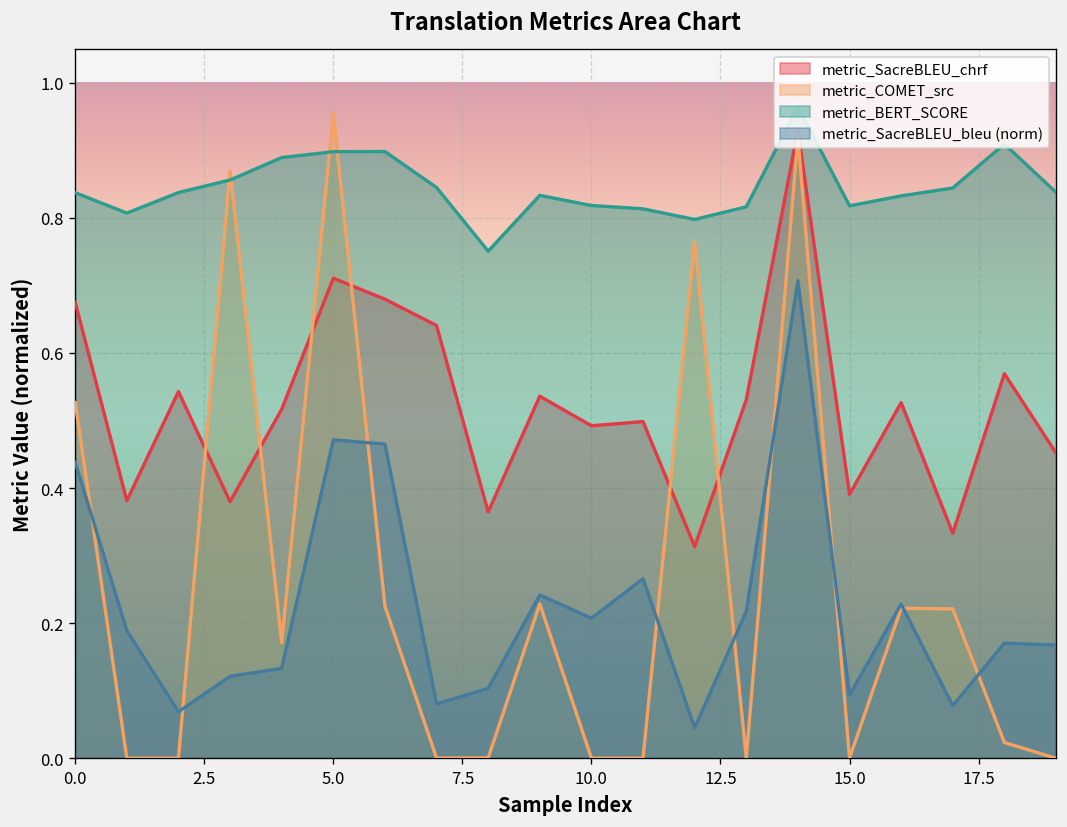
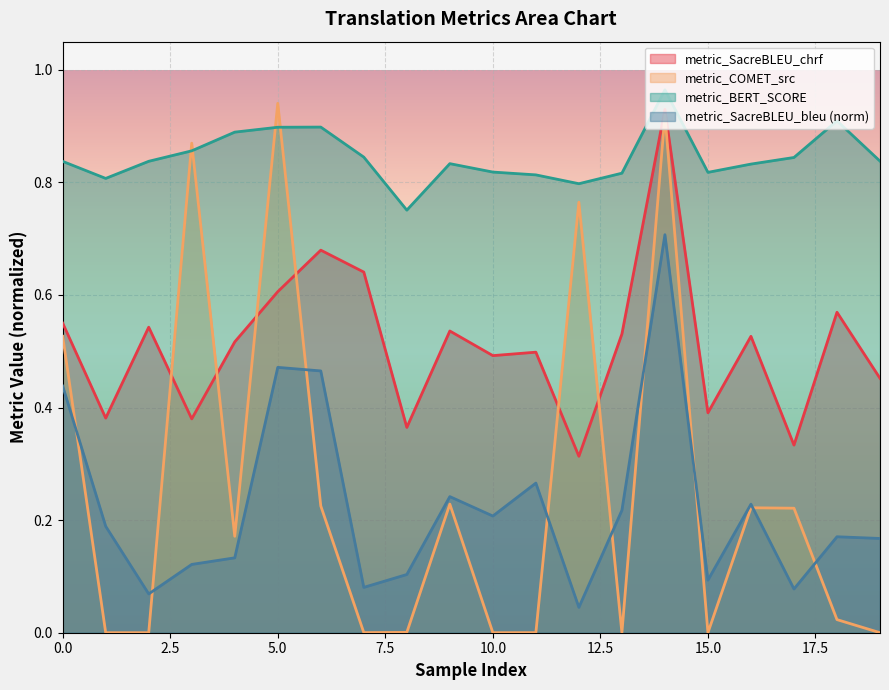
  {
    "metric_SacreBLEU_chrf": {
-     "0.0": 0.68,
-     "5.0": 0.71,
+     "0.0": 0.55,
+     "5.0": 0.61,
      "10.0": 0.49,
      "15.0": 0.39
    },
    "metric_COMET_src": {
      "0.0": 0.53,
-     "5.0": 0.95,
+     "5.0": 0.94,
      "10.0": 0.00,
      "15.0": 0.00
    }
  }
